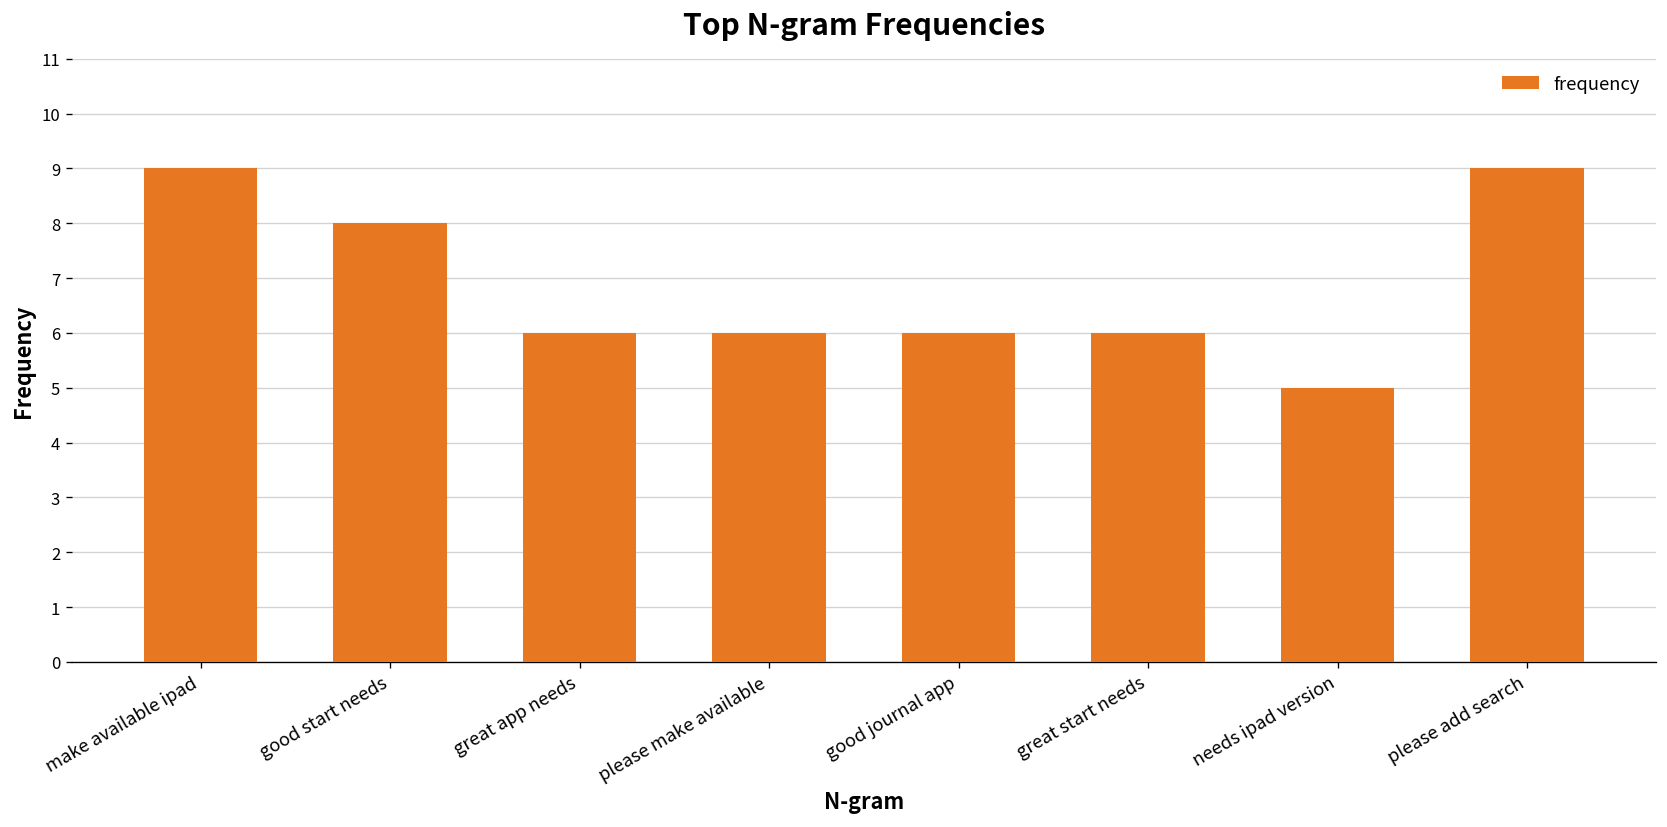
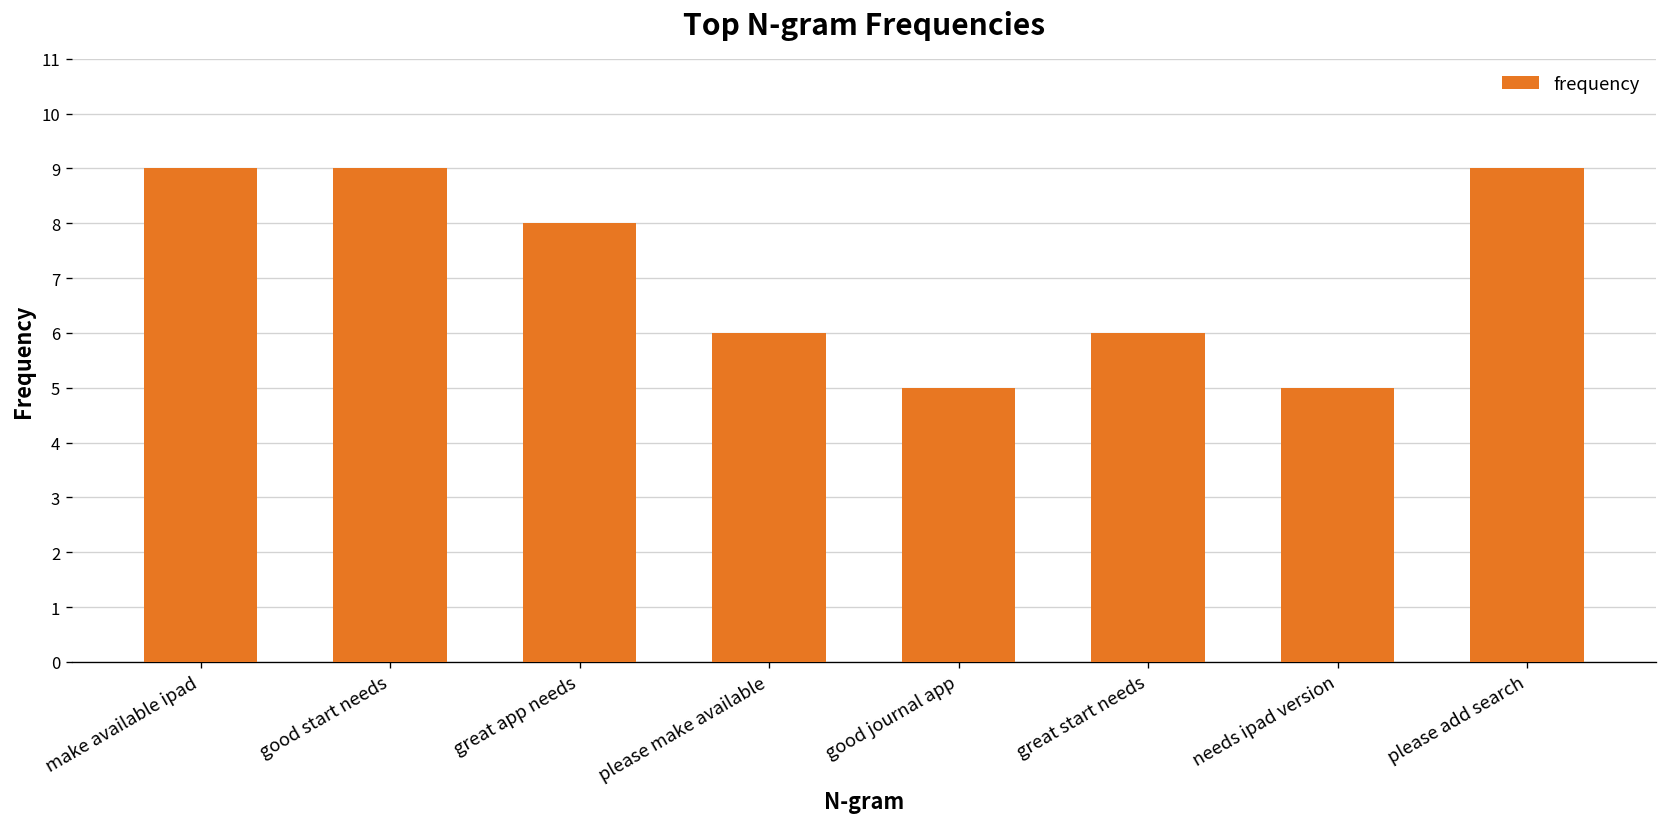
  {
    "make available ipad": 9,
-   "good start needs": 8,
-   "great app needs": 6,
+   "good start needs": 9,
+   "great app needs": 8,
    "please make available": 6,
-   "good journal app": 6,
+   "good journal app": 5,
    "great start needs": 6,
    "needs ipad version": 5,
    "please add search": 9
  }
